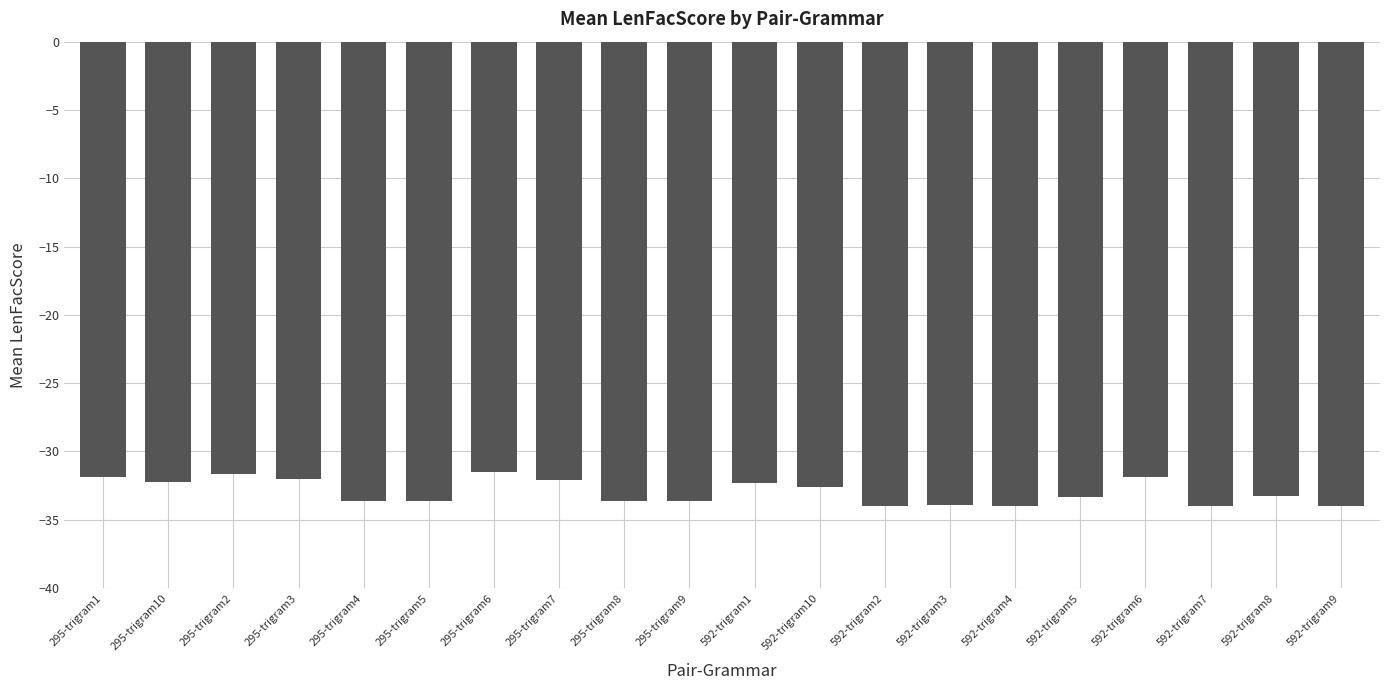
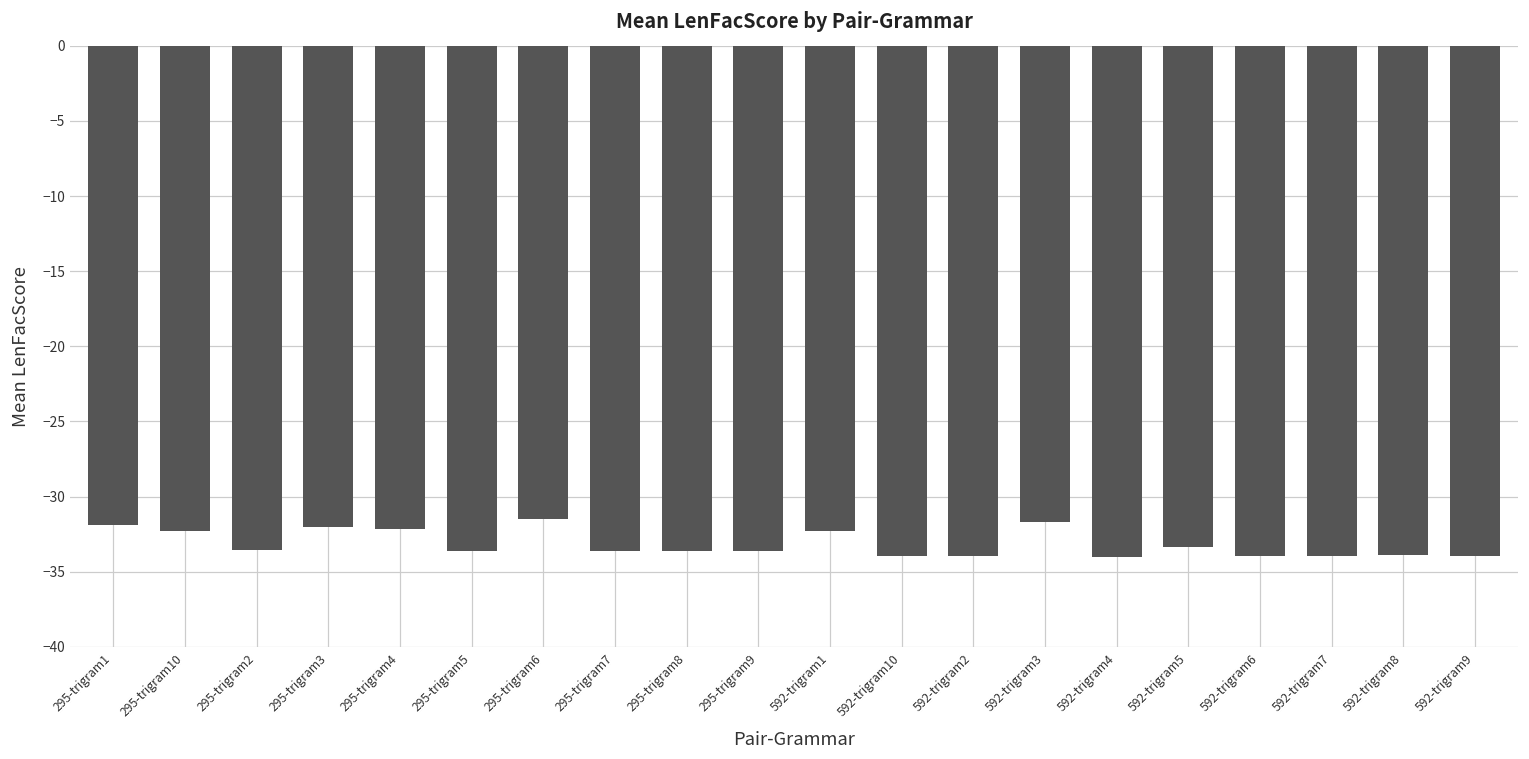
  {
    "295-trigram1": -31.9,
    "295-trigram10": -32.3,
-   "295-trigram2": -31.6,
+   "295-trigram2": -33.5,
    "295-trigram3": -32.0,
-   "295-trigram4": -33.6,
+   "295-trigram4": -32.2,
    "295-trigram5": -33.6,
    "295-trigram6": -31.5,
-   "295-trigram7": -32.1,
+   "295-trigram7": -33.6,
    "295-trigram8": -33.6,
    "295-trigram9": -33.6,
    "592-trigram1": -32.3,
-   "592-trigram10": -32.6,
+   "592-trigram10": -34.0,
    "592-trigram2": -34.0,
-   "592-trigram3": -34.0,
+   "592-trigram3": -31.7,
    "592-trigram4": -34.0,
    "592-trigram5": -33.4,
-   "592-trigram6": -31.9,
+   "592-trigram6": -33.9,
    "592-trigram7": -34.0,
-   "592-trigram8": -33.3,
+   "592-trigram8": -33.9,
    "592-trigram9": -34.0
  }
